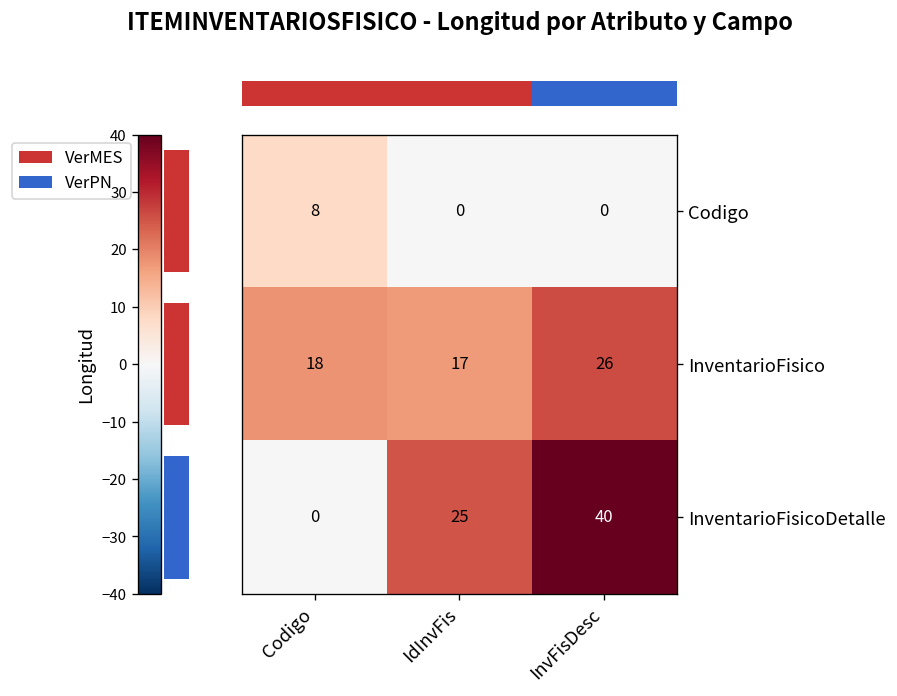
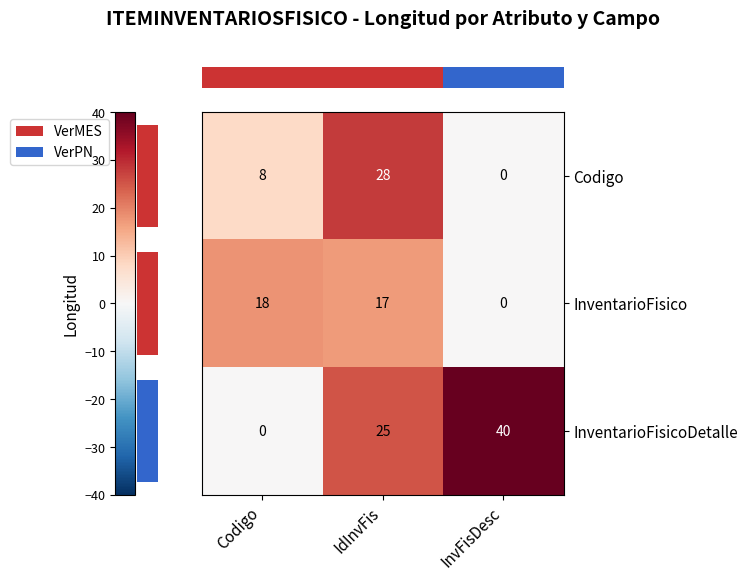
  {
    "Codigo": {
-     "IdInvFis": 0,
+     "IdInvFis": 28,
      "InvFisDesc": 0
    },
    "InventarioFisico": {
      "Codigo": 18,
-     "InvFisDesc": 26
+     "InvFisDesc": 0
    },
    "InventarioFisicoDetalle": {
      "Codigo": 0,
      "IdInvFis": 25
    }
  }
